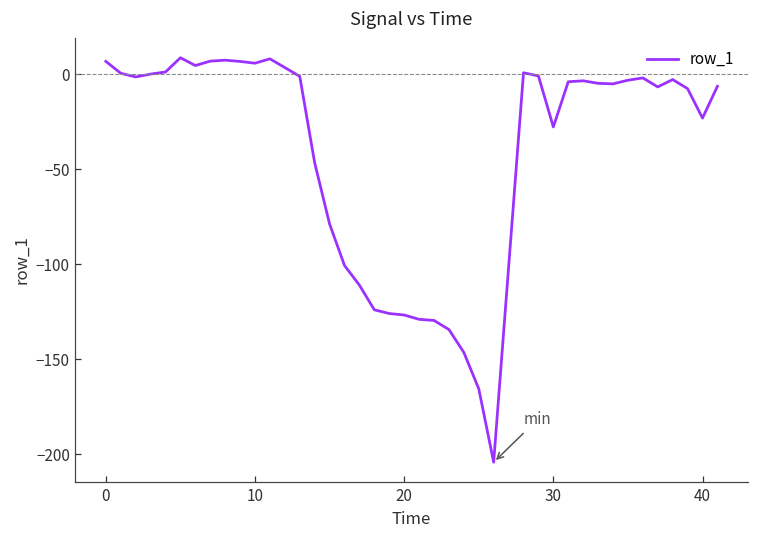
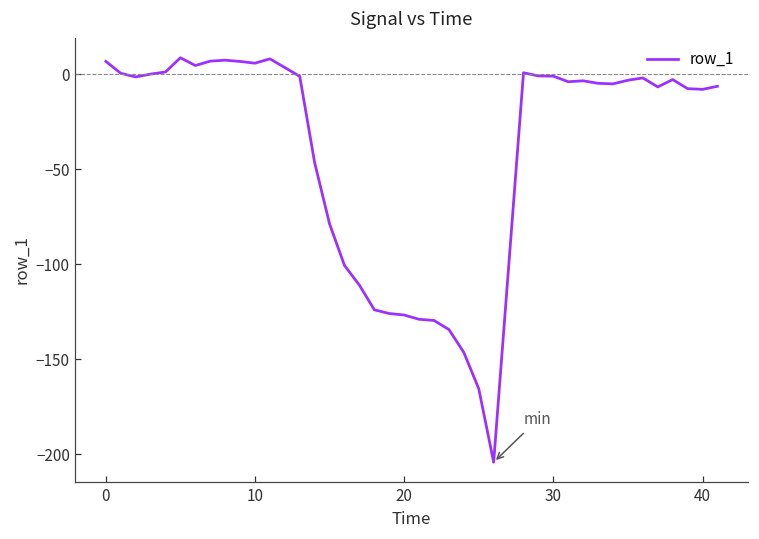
  {
    "0": 7,
    "10": 6,
    "20": -127,
-   "30": -28,
-   "40": -23
+   "30": -1,
+   "40": -8
  }
